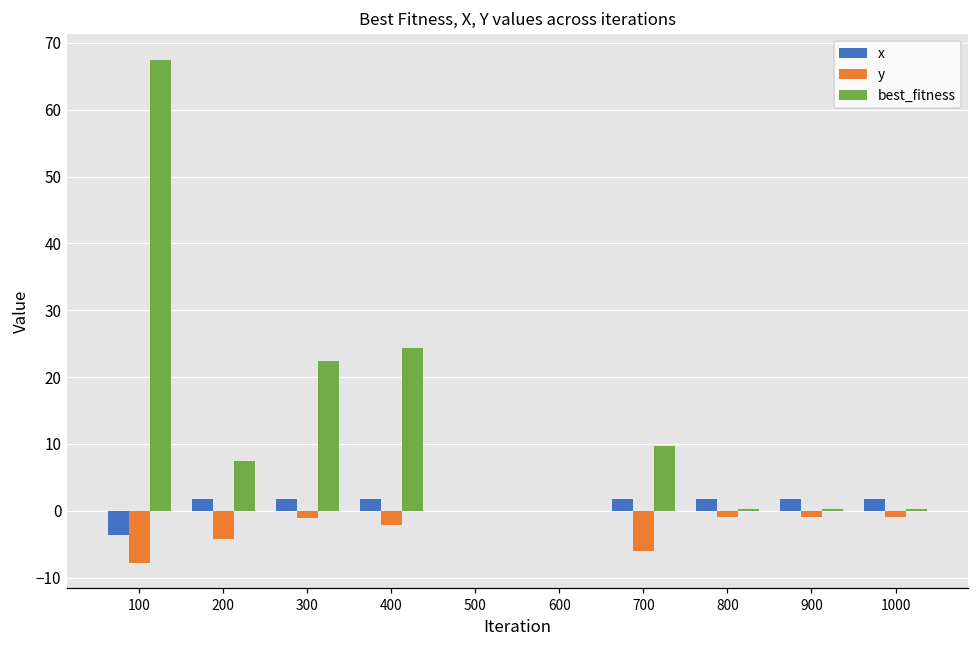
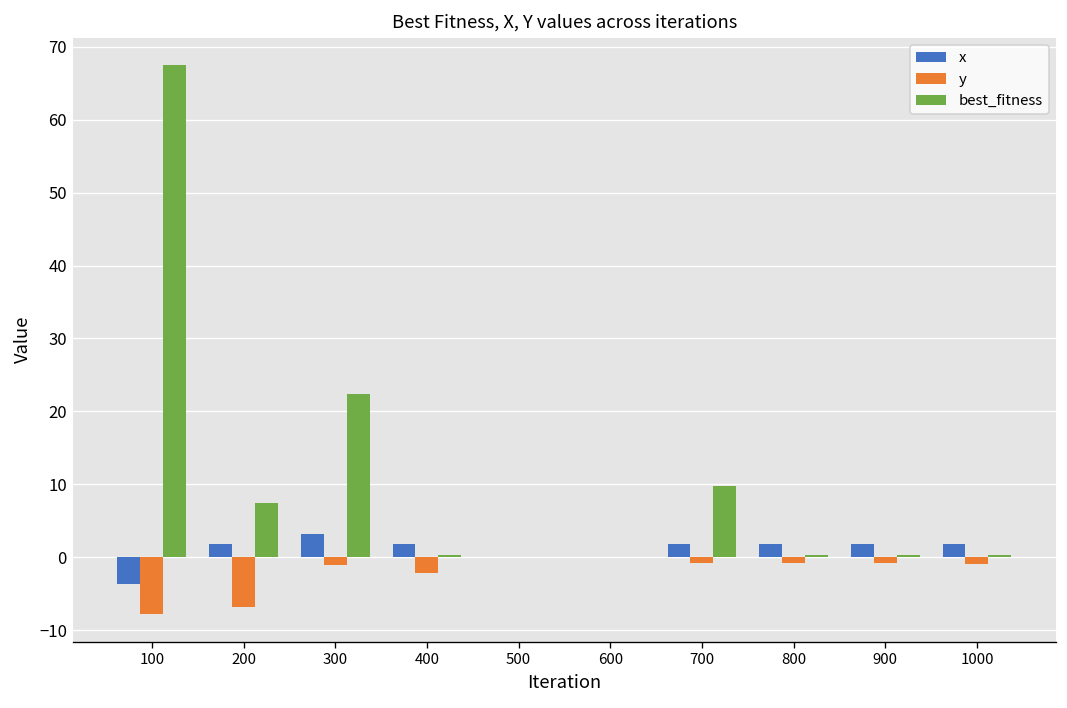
  {
    "x": {
      "100": -4,
      "200": 2,
-     "300": 2,
+     "300": 3,
      "400": 2,
      "700": 2,
      "800": 2,
      "900": 2,
      "1000": 2
    },
    "y": {
      "100": -8,
-     "200": -4,
+     "200": -7,
      "300": -1,
      "400": -2,
-     "700": -6,
+     "700": -1,
      "800": -1,
      "900": -1,
      "1000": -1
    },
    "best_fitness": {
      "100": 67,
      "200": 7,
      "300": 22,
-     "400": 24,
+     "400": 0,
      "500": 0,
      "600": 0,
      "700": 10
    }
  }
